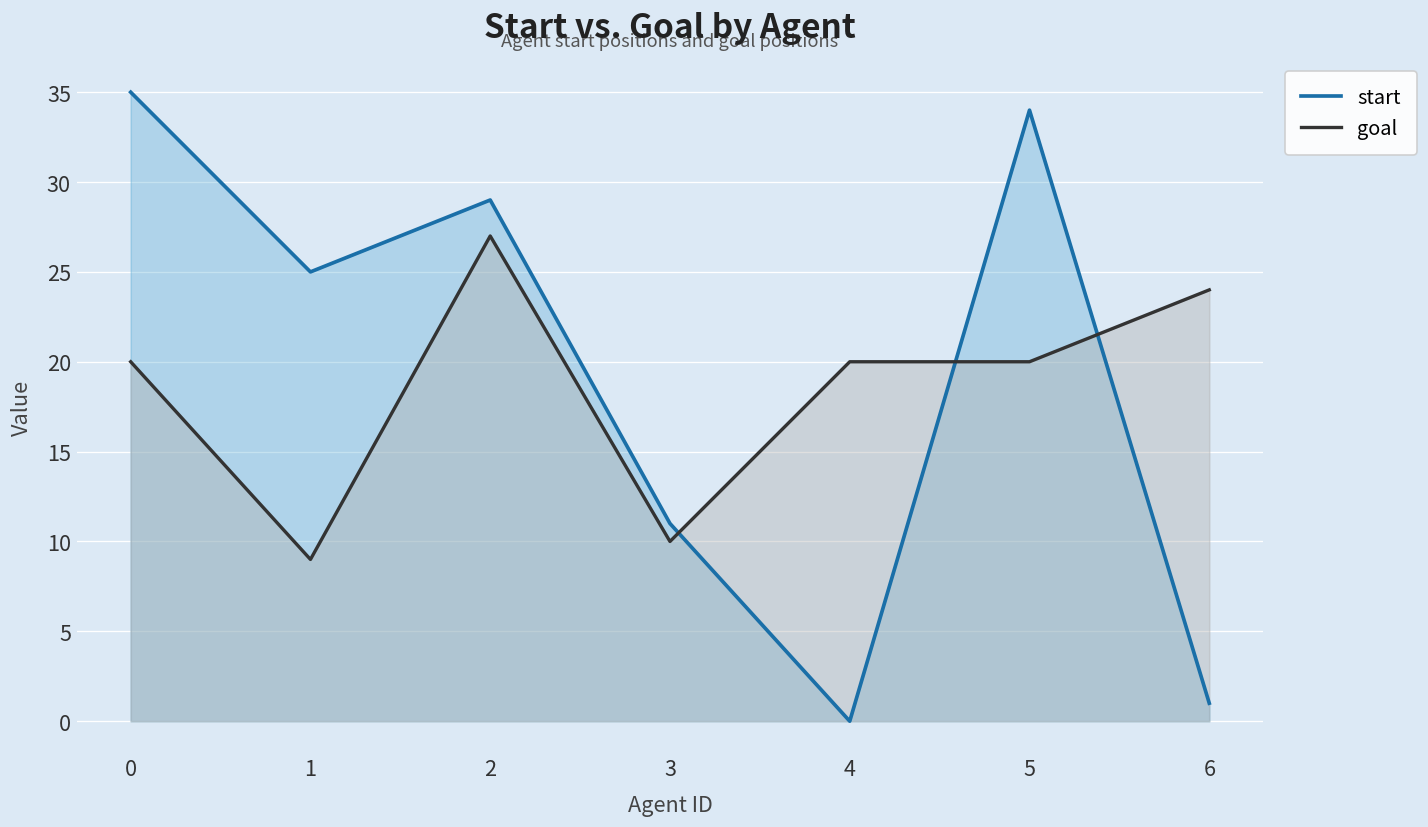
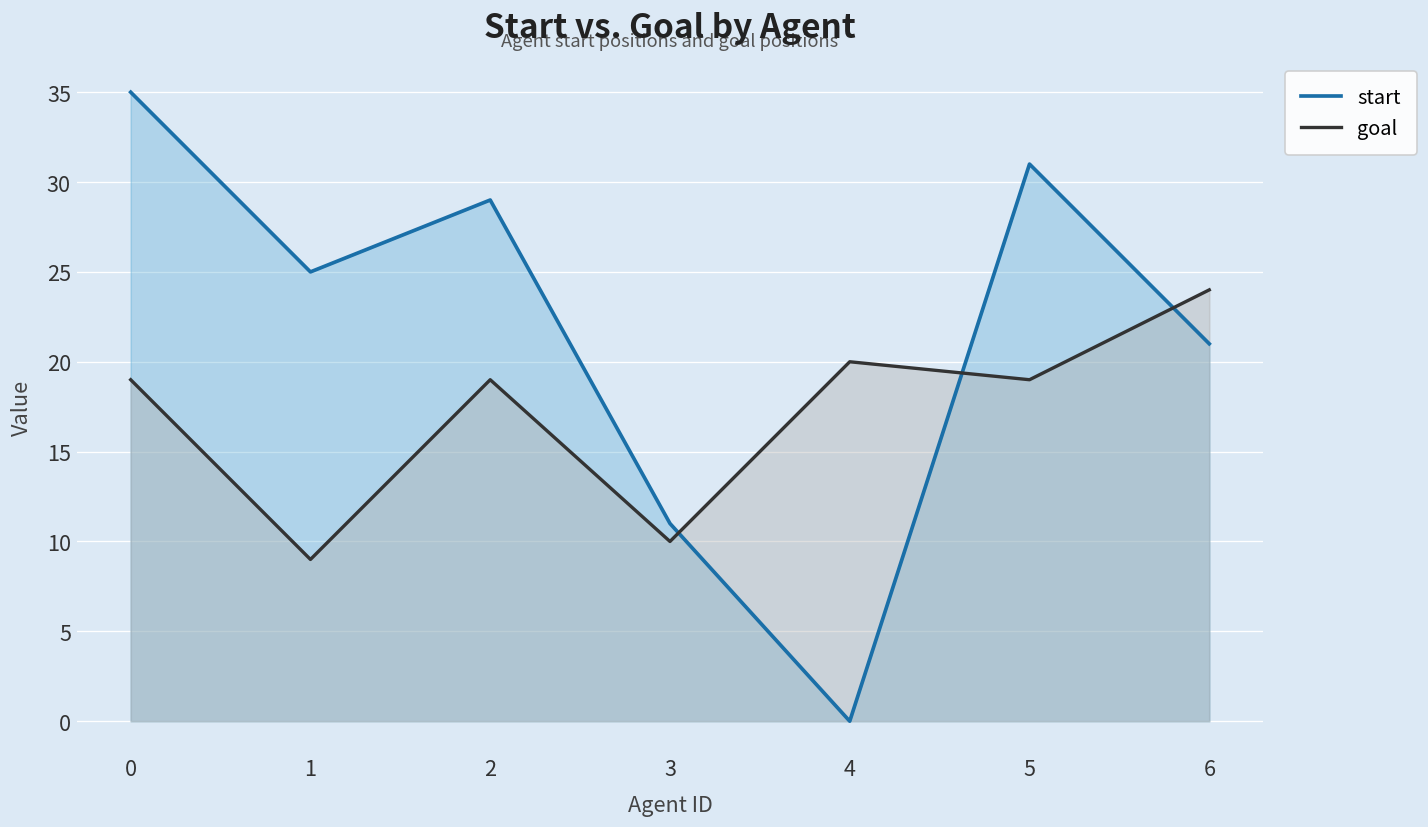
  {
    "start": {
      "0": 35,
      "1": 25,
      "2": 29,
      "3": 11,
      "4": 0,
-     "5": 34,
-     "6": 1
+     "5": 31,
+     "6": 21
    },
    "goal": {
-     "0": 20,
+     "0": 19,
      "1": 9,
-     "2": 27,
+     "2": 19,
      "3": 10,
      "4": 20,
-     "5": 20,
+     "5": 19,
      "6": 24
    }
  }
